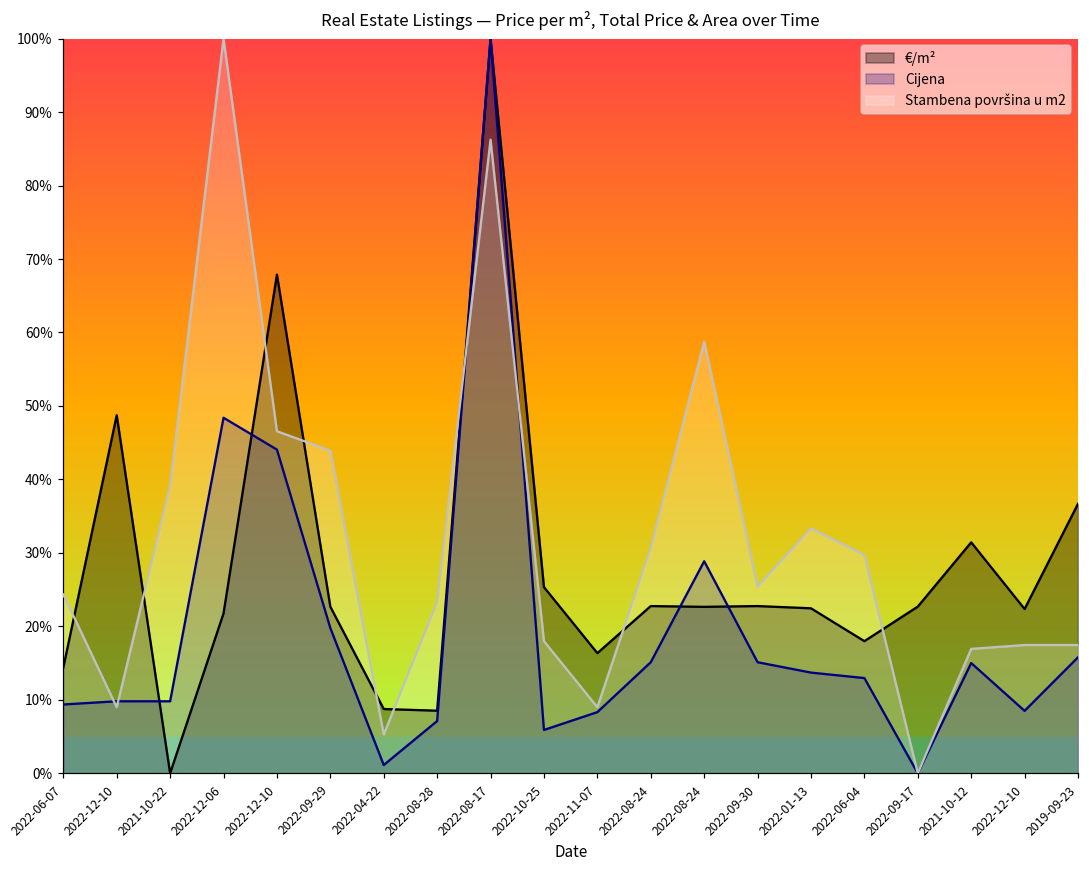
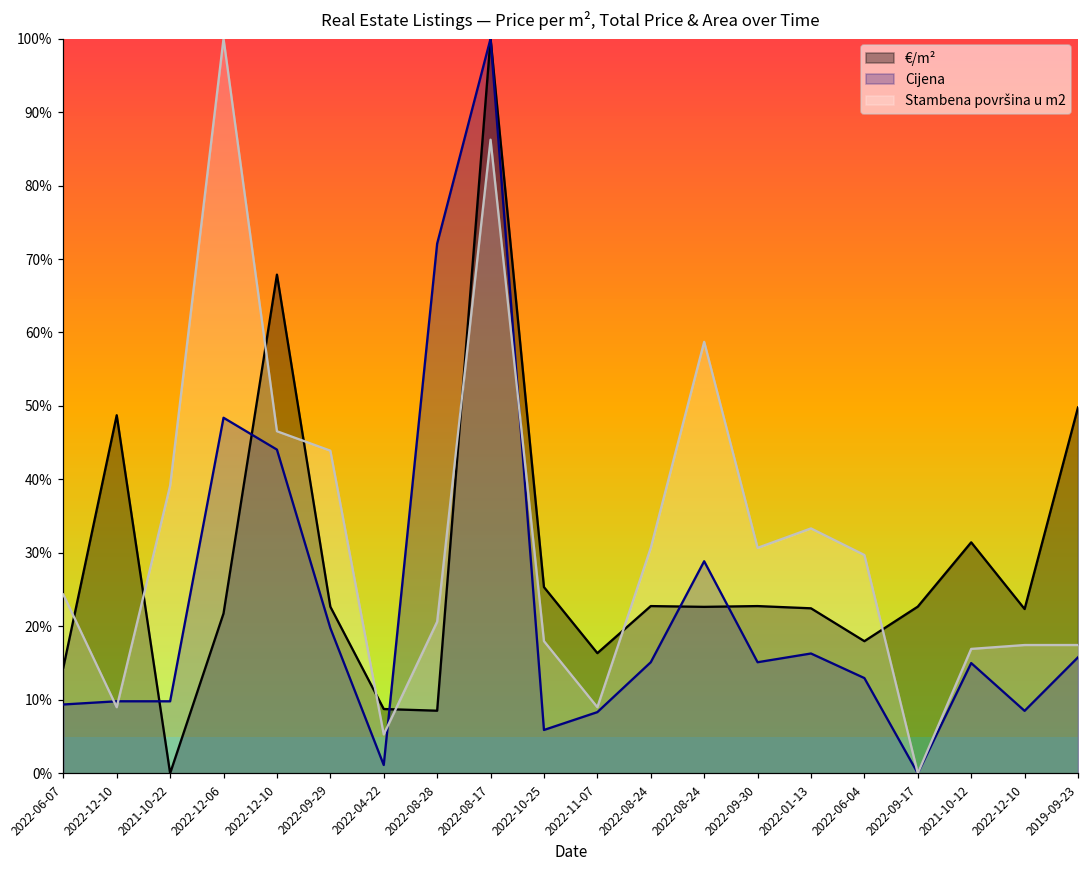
  {
    "€/m²": {
      "2022-06-07": "14%",
      "2021-10-22": "0%",
      "2022-12-06": "22%",
      "2022-09-29": "23%",
      "2022-04-22": "9%",
      "2022-08-28": "9%",
      "2022-10-25": "25%",
      "2022-11-07": "16%",
      "2022-09-30": "23%",
      "2022-01-13": "22%",
      "2022-06-04": "18%",
      "2022-09-17": "23%",
      "2021-10-12": "31%",
-     "2019-09-23": "37%"
+     "2019-09-23": "50%"
    },
    "Cijena": {
      "2022-06-07": "9%",
      "2021-10-22": "10%",
      "2022-12-06": "48%",
      "2022-09-29": "20%",
      "2022-04-22": "1%",
-     "2022-08-28": "7%",
+     "2022-08-28": "72%",
      "2022-10-25": "6%",
      "2022-11-07": "8%",
      "2022-09-30": "15%",
-     "2022-01-13": "14%",
+     "2022-01-13": "16%",
      "2022-06-04": "13%",
      "2021-10-12": "15%",
      "2019-09-23": "16%"
    },
    "Stambena površina u m2": {
      "2022-06-07": "24%",
      "2021-10-22": "39%",
      "2022-12-06": "100%",
      "2022-09-29": "44%",
      "2022-04-22": "5%",
-     "2022-08-28": "23%",
+     "2022-08-28": "21%",
      "2022-08-17": "86%",
      "2022-10-25": "18%",
      "2022-11-07": "9%",
-     "2022-09-30": "25%",
+     "2022-09-30": "31%",
      "2022-01-13": "33%",
      "2022-06-04": "30%",
      "2021-10-12": "17%",
      "2019-09-23": "17%"
    }
  }
